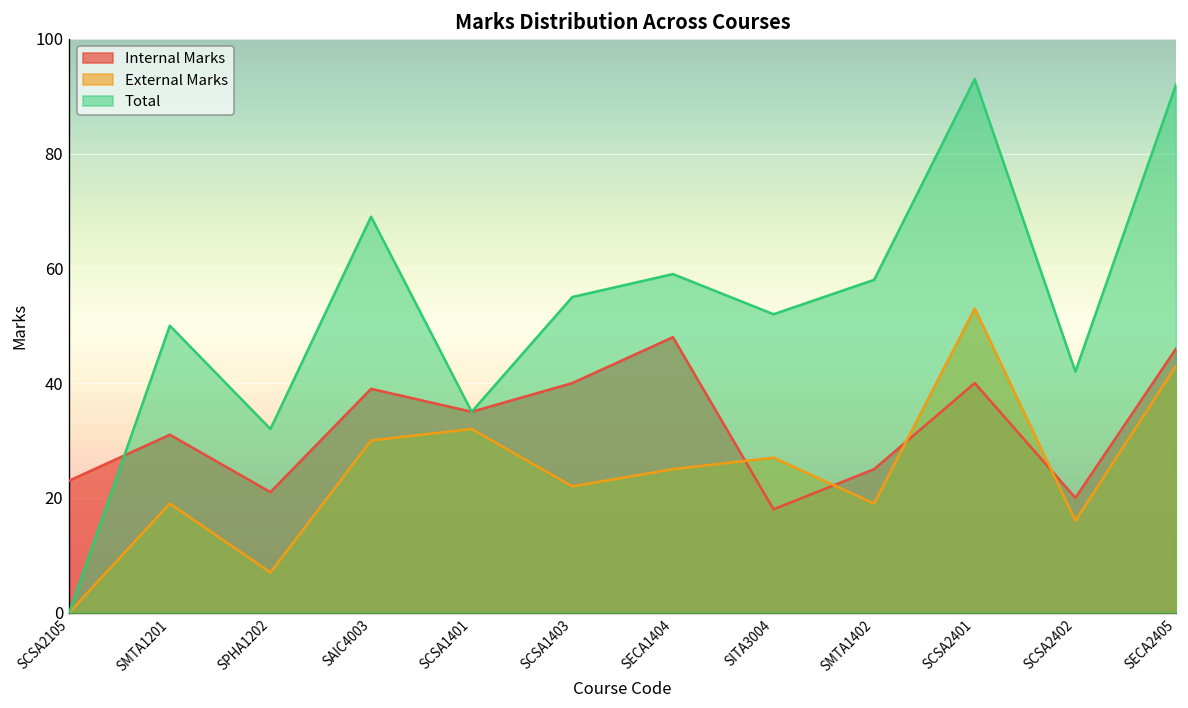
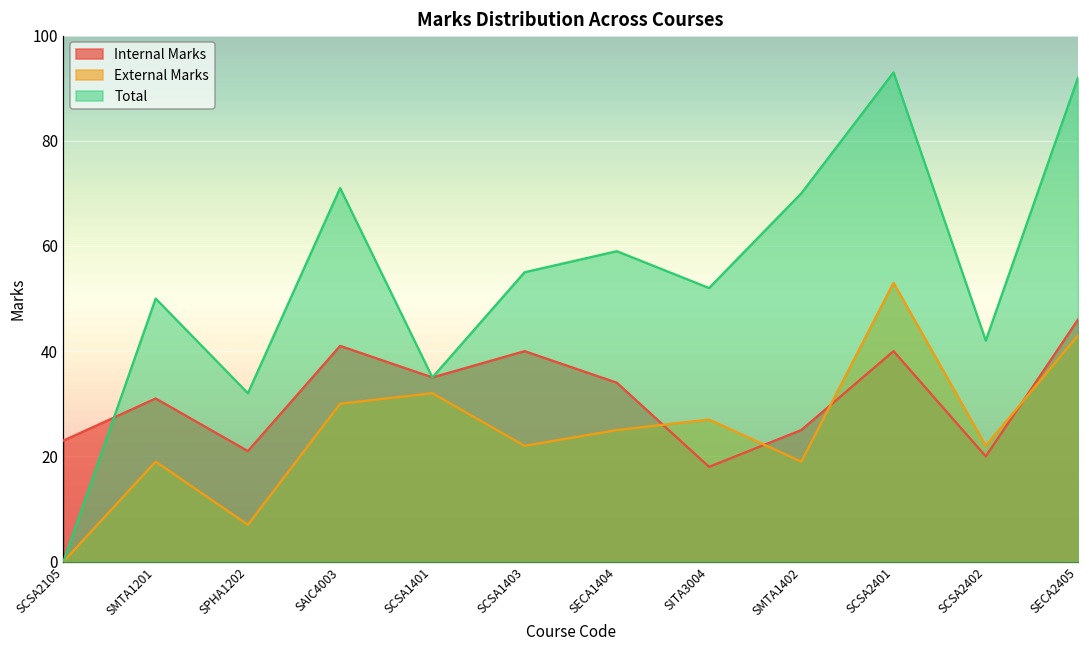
  {
    "Internal Marks": {
      "SCSA2105": 23,
      "SMTA1201": 31,
      "SPHA1202": 21,
-     "SAIC4003": 39,
+     "SAIC4003": 41,
      "SCSA1403": 40,
-     "SECA1404": 48,
+     "SECA1404": 34,
      "SITA3004": 18,
      "SMTA1402": 25,
      "SCSA2401": 40,
      "SCSA2402": 20,
      "SECA2405": 46
    },
    "External Marks": {
      "SMTA1201": 19,
      "SPHA1202": 7,
      "SAIC4003": 30,
      "SCSA1401": 32,
      "SCSA1403": 22,
      "SECA1404": 25,
      "SITA3004": 27,
      "SMTA1402": 19,
      "SCSA2401": 53,
-     "SCSA2402": 16,
+     "SCSA2402": 22,
      "SECA2405": 43
    },
    "Total": {
      "SMTA1201": 50,
      "SPHA1202": 32,
-     "SAIC4003": 69,
+     "SAIC4003": 71,
      "SCSA1403": 55,
      "SECA1404": 59,
      "SITA3004": 52,
-     "SMTA1402": 58,
+     "SMTA1402": 70,
      "SCSA2401": 93,
      "SCSA2402": 42,
      "SECA2405": 92
    }
  }
